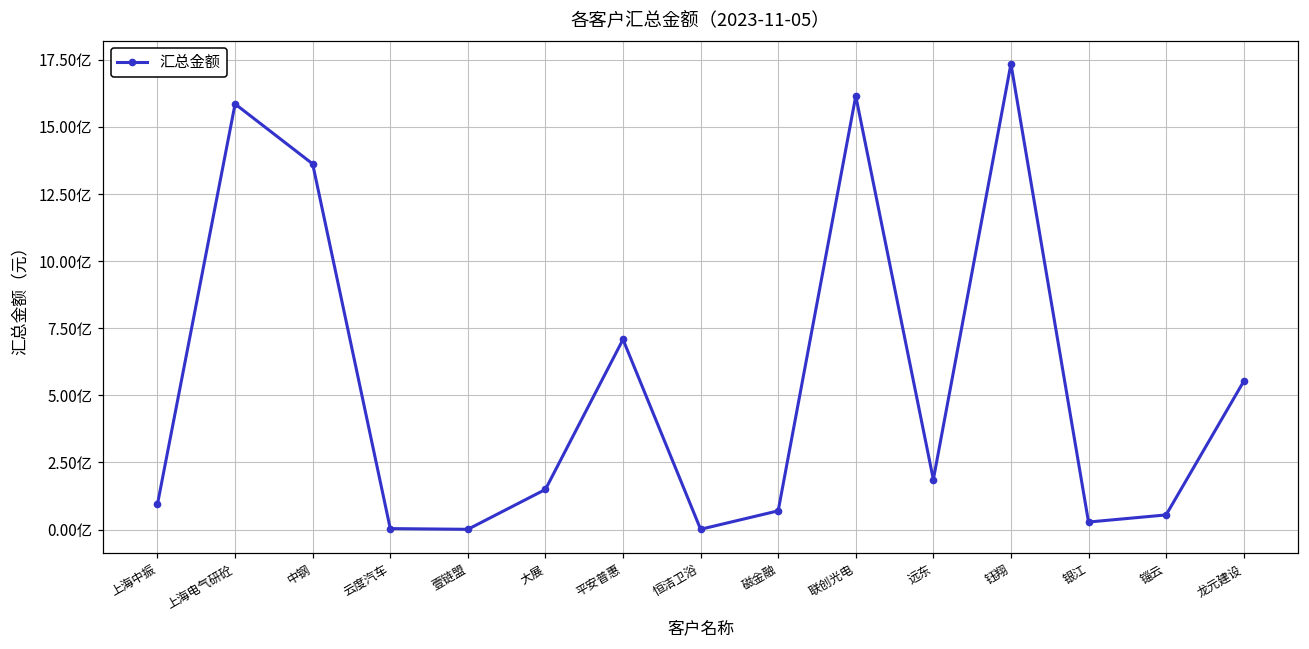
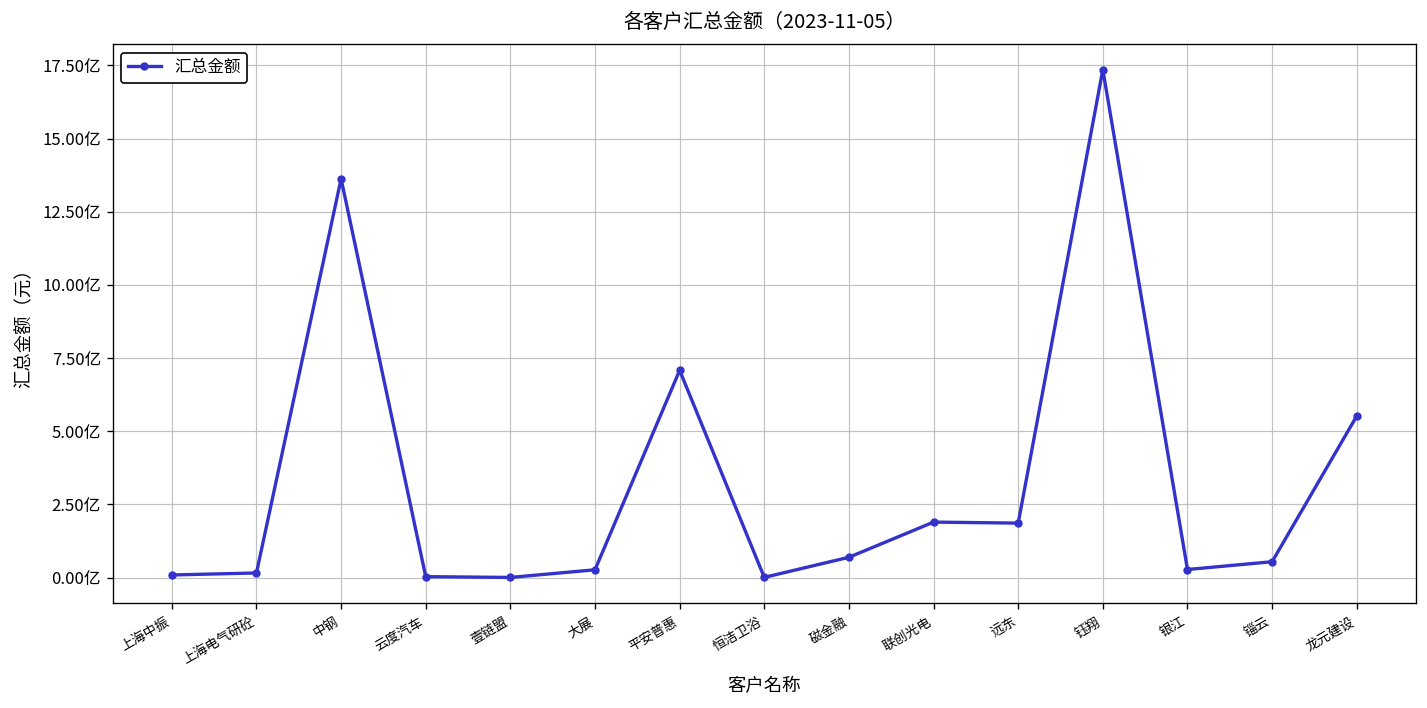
  {
-   "上海中振": "1.0亿",
-   "上海电气研砼": "15.9亿",
+   "上海中振": "0.1亿",
+   "上海电气研砼": "0.2亿",
    "中钢": "13.6亿",
    "云度汽车": "0.0亿",
    "壹链盟": "0.0亿",
-   "大展": "1.5亿",
+   "大展": "0.3亿",
    "平安普惠": "7.1亿",
    "恒洁卫浴": "0.0亿",
    "磁金融": "0.7亿",
-   "联创光电": "16.2亿",
+   "联创光电": "1.9亿",
    "远东": "1.9亿",
    "钰翔": "17.4亿",
    "银江": "0.3亿",
    "锱云": "0.5亿",
    "龙元建设": "5.5亿"
  }
